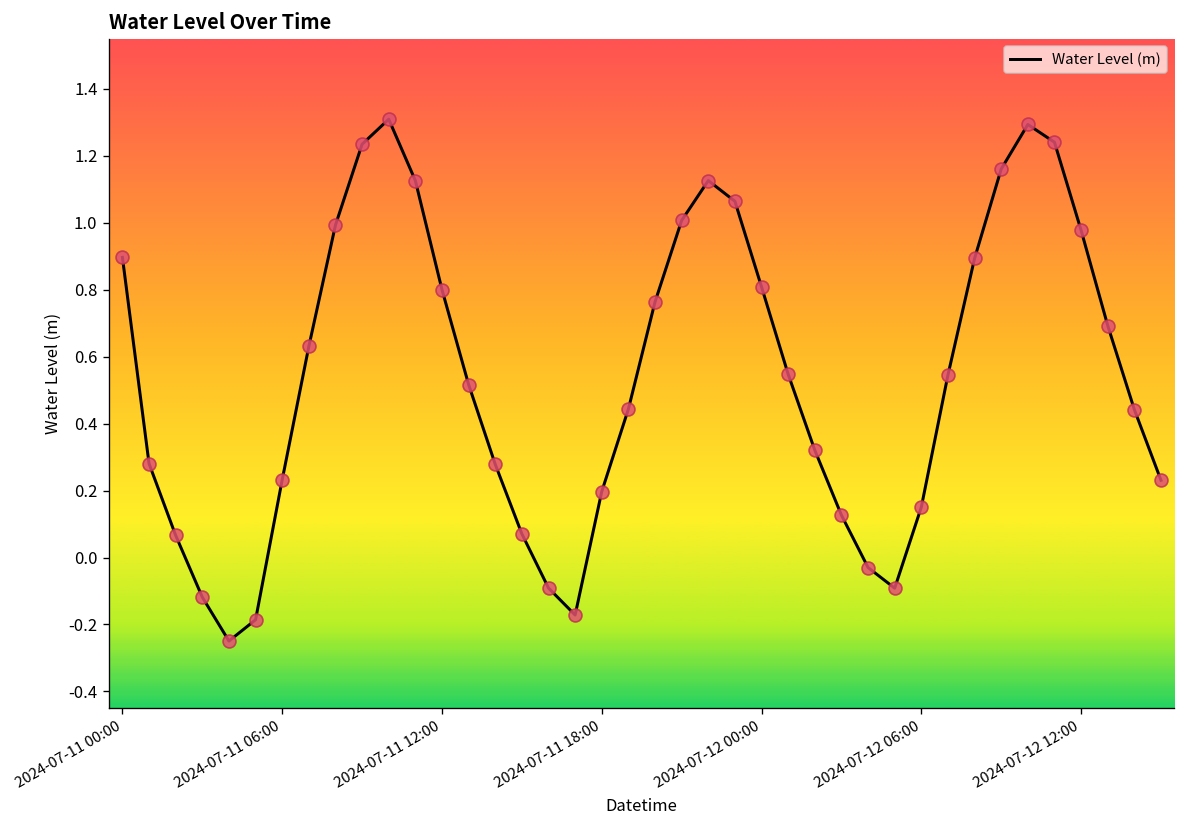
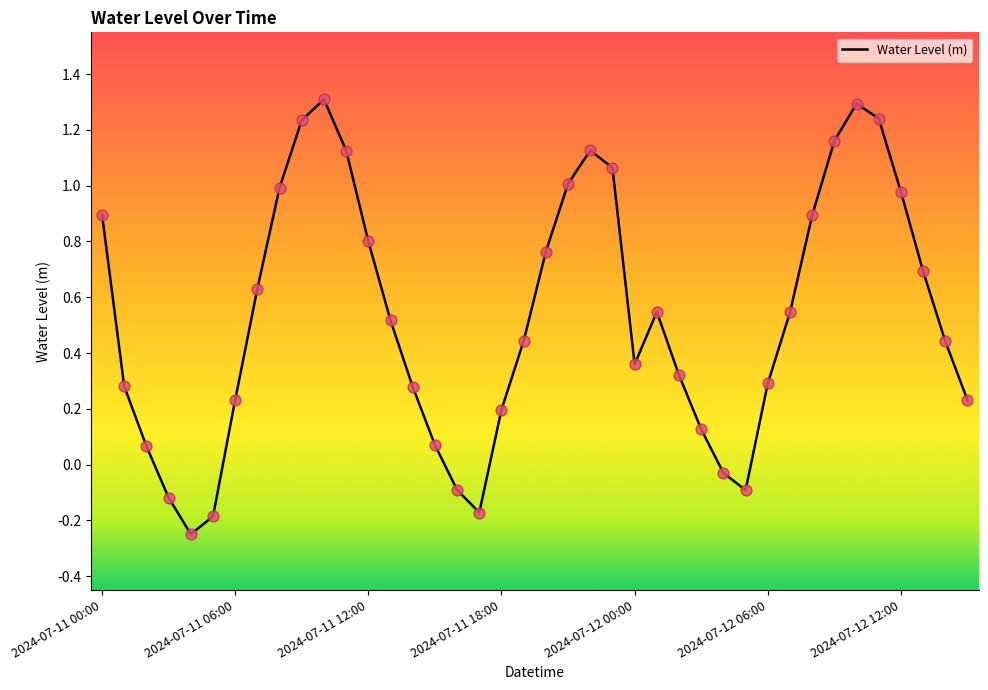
  {
    "2024-07-11 00:00": 0.90,
    "2024-07-11 06:00": 0.23,
    "2024-07-11 12:00": 0.80,
    "2024-07-11 18:00": 0.20,
-   "2024-07-12 00:00": 0.81,
-   "2024-07-12 06:00": 0.15,
+   "2024-07-12 00:00": 0.36,
+   "2024-07-12 06:00": 0.29,
    "2024-07-12 12:00": 0.98
  }
